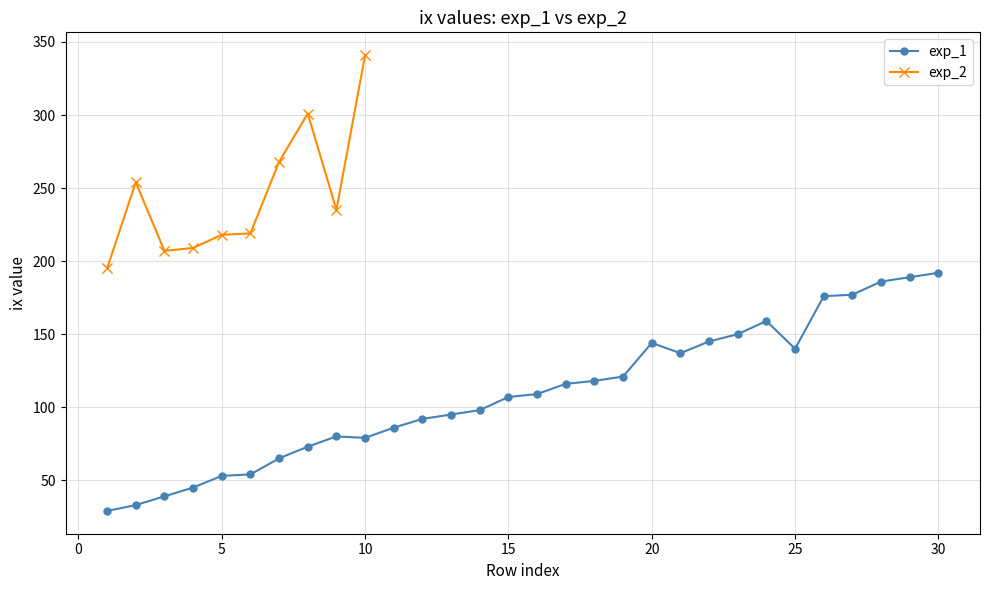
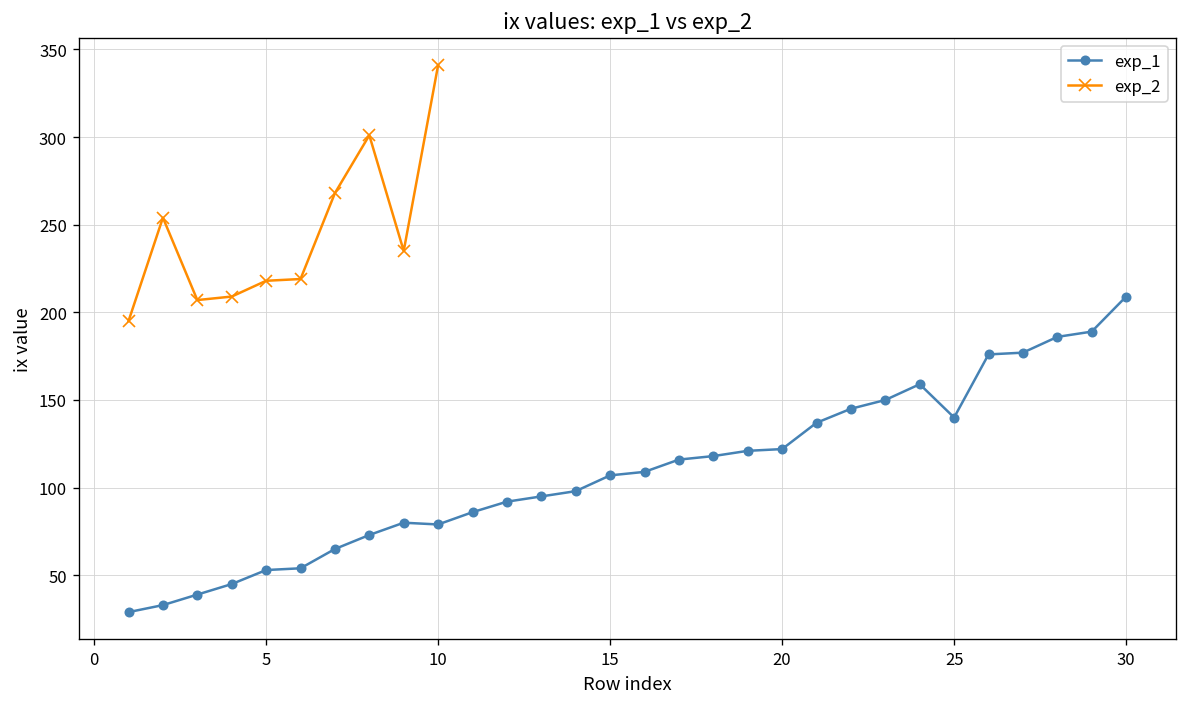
  {
    "exp_1": {
      "5": 53,
      "10": 79,
      "15": 107,
-     "20": 144,
+     "20": 122,
      "25": 140,
-     "30": 192
+     "30": 209
    },
    "exp_2": {
      "5": 218,
      "10": 341
    }
  }
